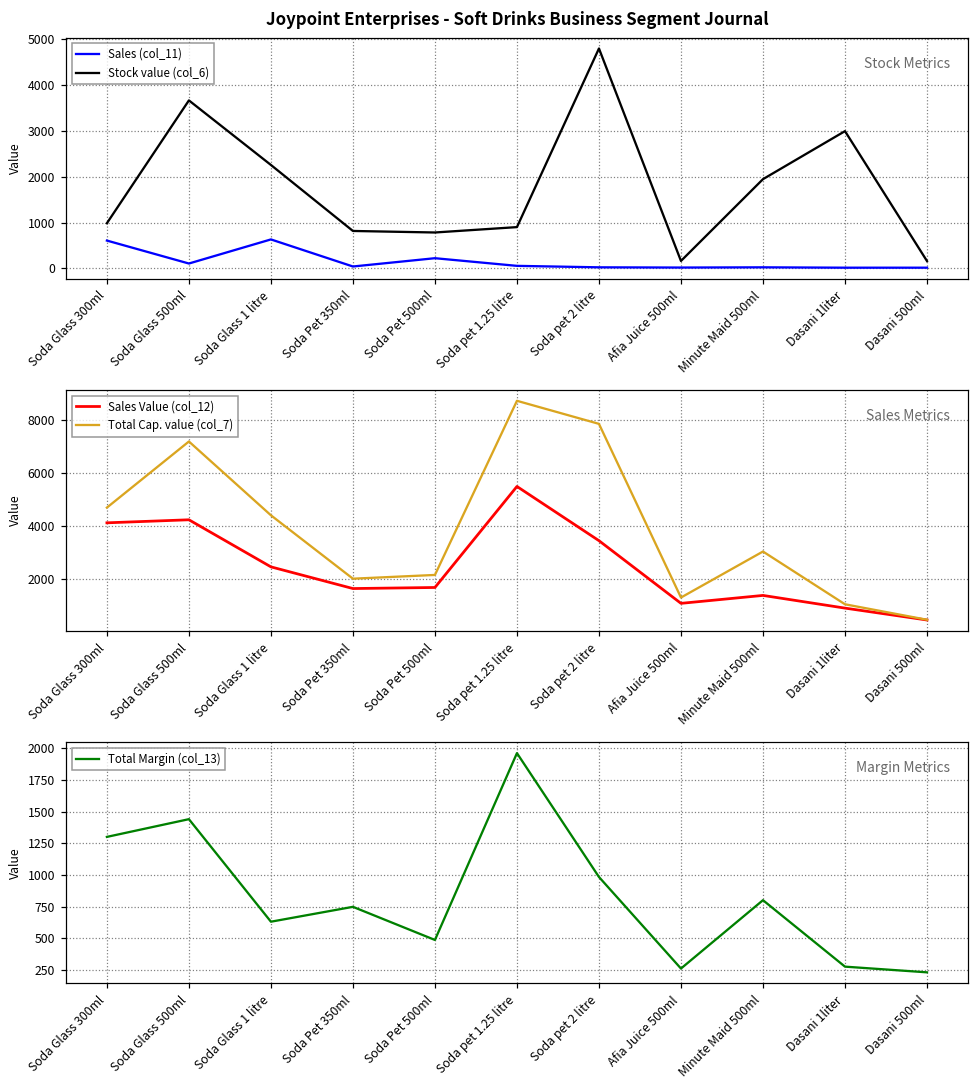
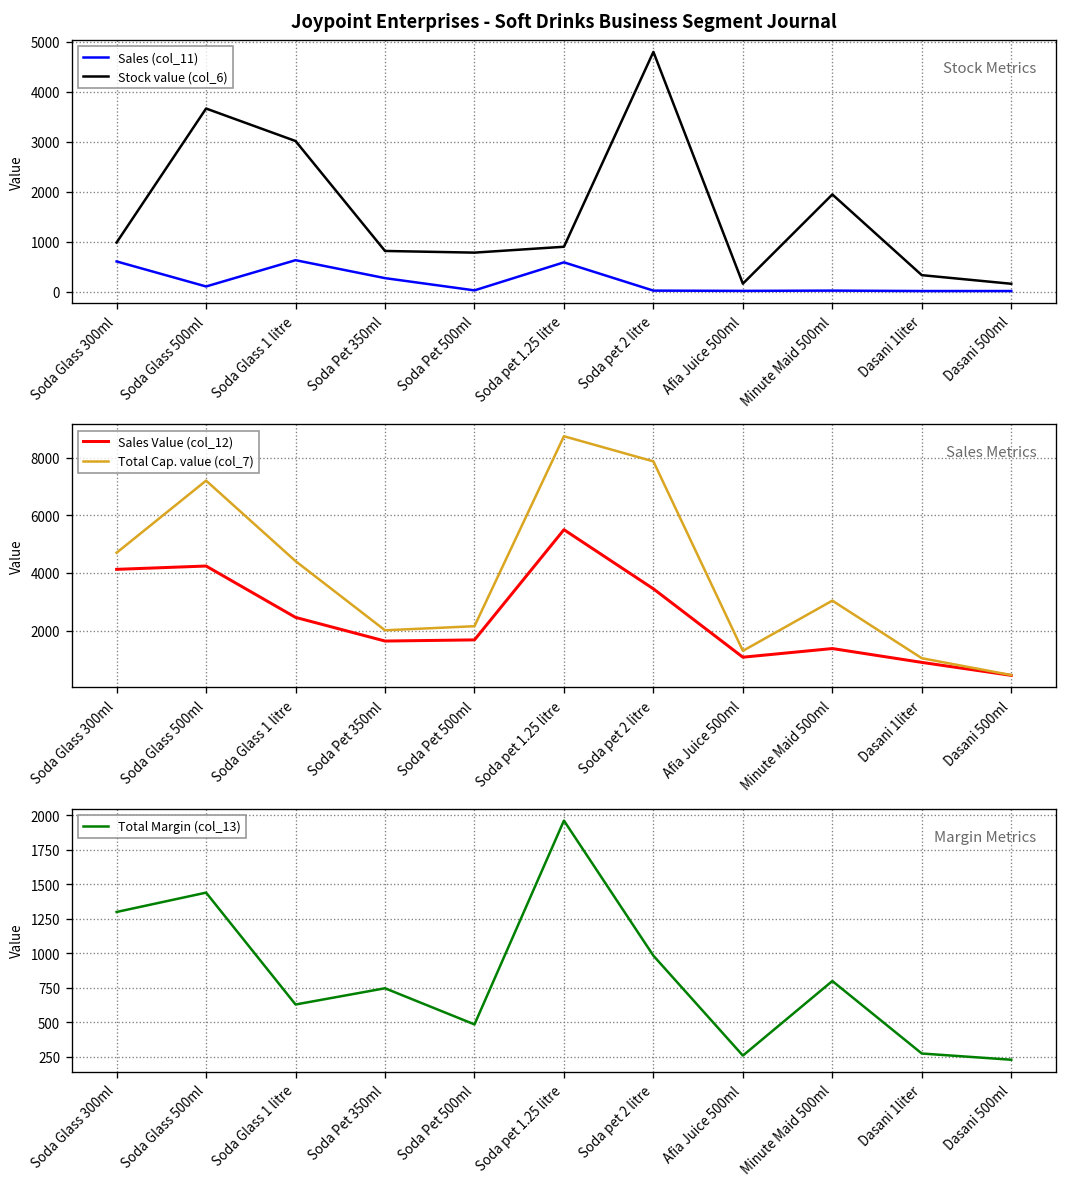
  {
    "Joypoint Enterprises - Soft Drinks Business Segment Journal": {
      "Sales (col_11)": {
        "Soda Glass 300ml": 600,
        "Soda Glass 500ml": 100,
        "Soda Glass 1 litre": 600,
-       "Soda Pet 350ml": 0,
-       "Soda Pet 500ml": 200,
-       "Soda pet 1.25 litre": 100,
+       "Soda Pet 350ml": 300,
+       "Soda Pet 500ml": 0,
+       "Soda pet 1.25 litre": 600,
        "Soda pet 2 litre": 0,
        "Afia Juice 500ml": 0,
        "Minute Maid 500ml": 0,
        "Dasani 1liter": 0,
        "Dasani 500ml": 0
      },
      "Stock value (col_6)": {
        "Soda Glass 300ml": 1000,
        "Soda Glass 500ml": 3700,
-       "Soda Glass 1 litre": 2300,
+       "Soda Glass 1 litre": 3000,
        "Soda Pet 350ml": 800,
        "Soda Pet 500ml": 800,
        "Soda pet 1.25 litre": 900,
        "Soda pet 2 litre": 4800,
        "Afia Juice 500ml": 200,
        "Minute Maid 500ml": 1900,
-       "Dasani 1liter": 3000,
+       "Dasani 1liter": 300,
        "Dasani 500ml": 200
      }
    }
  }
